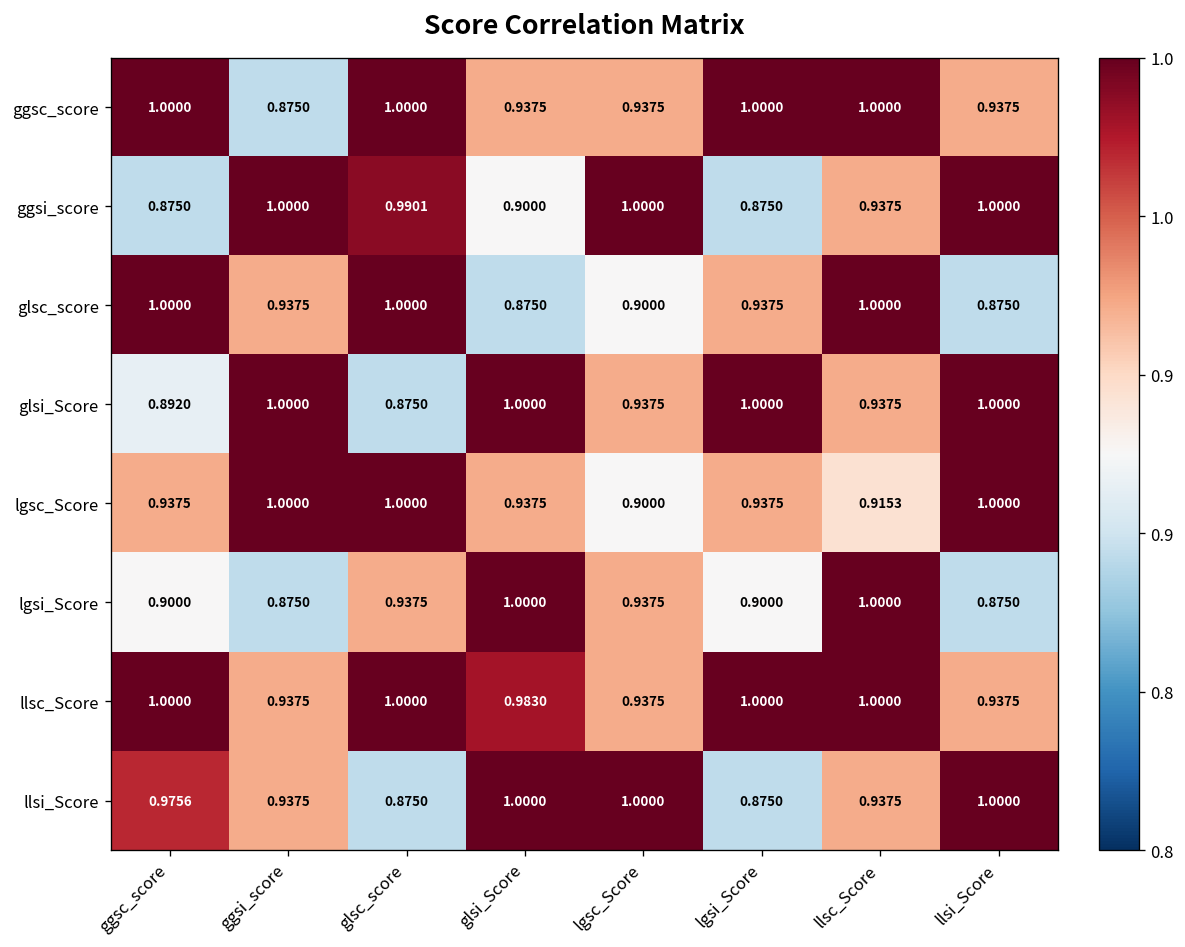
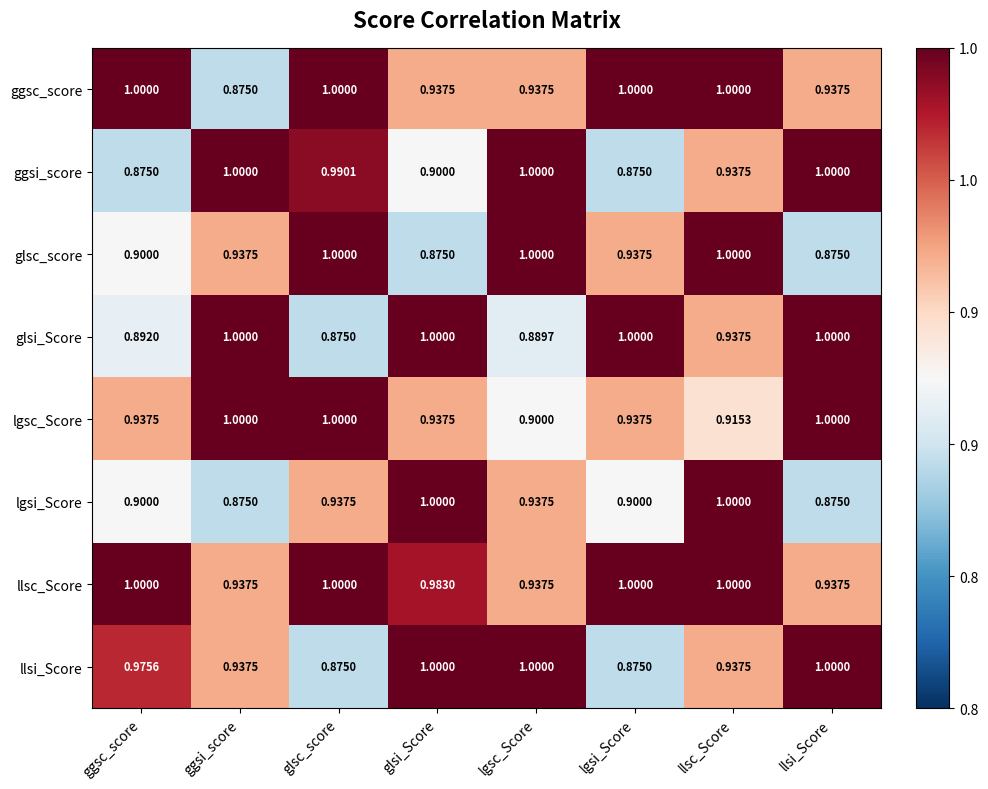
  {
    "ggsc_score": {
      "ggsc_score": 1.0000,
      "ggsi_score": 0.8750,
      "glsc_score": 1.0000,
      "glsi_Score": 0.9375,
      "lgsc_Score": 0.9375,
      "lgsi_Score": 1.0000,
      "llsc_Score": 1.0000,
      "llsi_Score": 0.9375
    },
    "ggsi_score": {
      "ggsc_score": 0.8750,
      "ggsi_score": 1.0000,
      "glsc_score": 0.9901,
      "glsi_Score": 0.9000,
      "lgsc_Score": 1.0000,
      "lgsi_Score": 0.8750,
      "llsc_Score": 0.9375,
      "llsi_Score": 1.0000
    },
    "glsc_score": {
-     "ggsc_score": 1.0000,
+     "ggsc_score": 0.9000,
      "ggsi_score": 0.9375,
      "glsc_score": 1.0000,
      "glsi_Score": 0.8750,
-     "lgsc_Score": 0.9000,
+     "lgsc_Score": 1.0000,
      "lgsi_Score": 0.9375,
      "llsc_Score": 1.0000,
      "llsi_Score": 0.8750
    },
    "glsi_Score": {
      "ggsc_score": 0.8920,
      "ggsi_score": 1.0000,
      "glsc_score": 0.8750,
      "glsi_Score": 1.0000,
-     "lgsc_Score": 0.9375,
+     "lgsc_Score": 0.8897,
      "lgsi_Score": 1.0000,
      "llsc_Score": 0.9375,
      "llsi_Score": 1.0000
    },
    "lgsc_Score": {
      "ggsc_score": 0.9375,
      "ggsi_score": 1.0000,
      "glsc_score": 1.0000,
      "glsi_Score": 0.9375,
      "lgsc_Score": 0.9000,
      "lgsi_Score": 0.9375,
      "llsc_Score": 0.9153,
      "llsi_Score": 1.0000
    },
    "lgsi_Score": {
      "ggsc_score": 0.9000,
      "ggsi_score": 0.8750,
      "glsc_score": 0.9375,
      "glsi_Score": 1.0000,
      "lgsc_Score": 0.9375,
      "lgsi_Score": 0.9000,
      "llsc_Score": 1.0000,
      "llsi_Score": 0.8750
    },
    "llsc_Score": {
      "ggsc_score": 1.0000,
      "ggsi_score": 0.9375,
      "glsc_score": 1.0000,
      "glsi_Score": 0.9830,
      "lgsc_Score": 0.9375,
      "lgsi_Score": 1.0000,
      "llsc_Score": 1.0000,
      "llsi_Score": 0.9375
    },
    "llsi_Score": {
      "ggsc_score": 0.9756,
      "ggsi_score": 0.9375,
      "glsc_score": 0.8750,
      "glsi_Score": 1.0000,
      "lgsc_Score": 1.0000,
      "lgsi_Score": 0.8750,
      "llsc_Score": 0.9375,
      "llsi_Score": 1.0000
    }
  }
